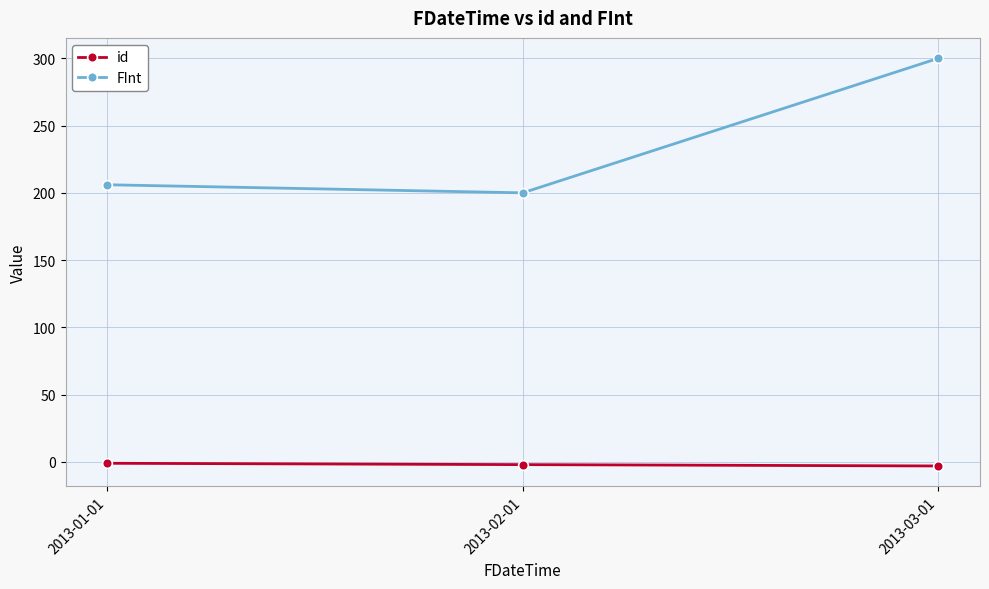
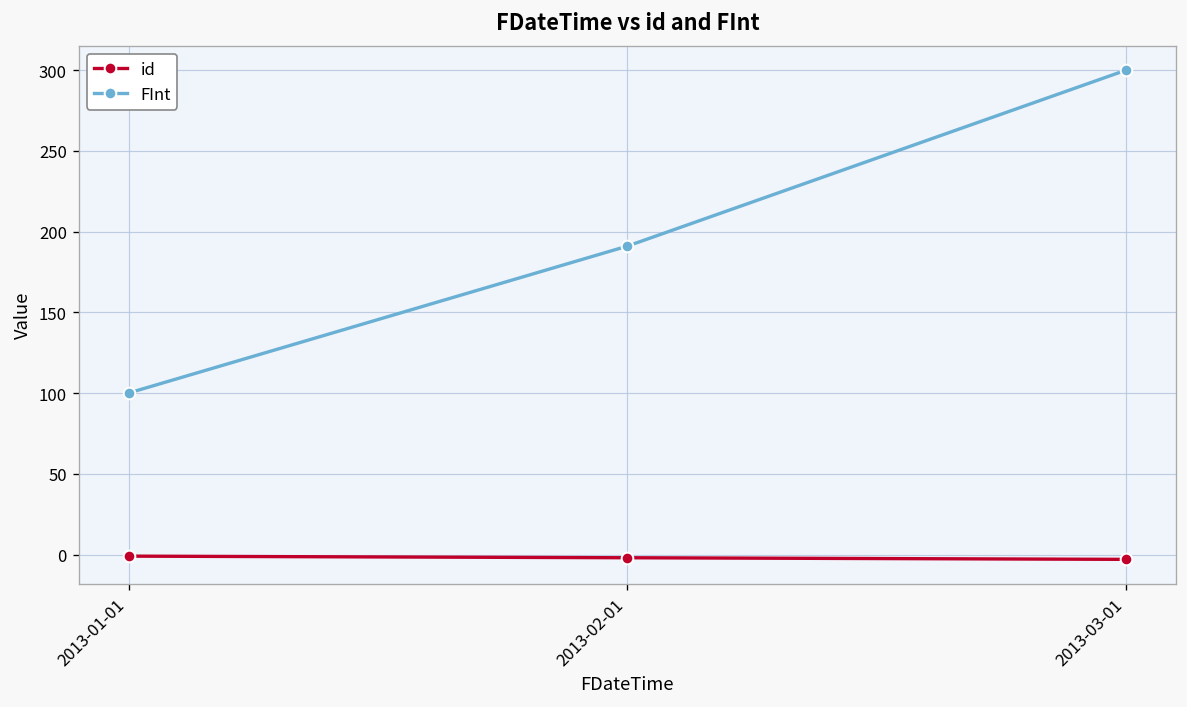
  {
    "id": {
      "2013-01-01": -1,
      "2013-02-01": -2,
      "2013-03-01": -3
    },
    "FInt": {
-     "2013-01-01": 206,
-     "2013-02-01": 200,
+     "2013-01-01": 100,
+     "2013-02-01": 191,
      "2013-03-01": 300
    }
  }
